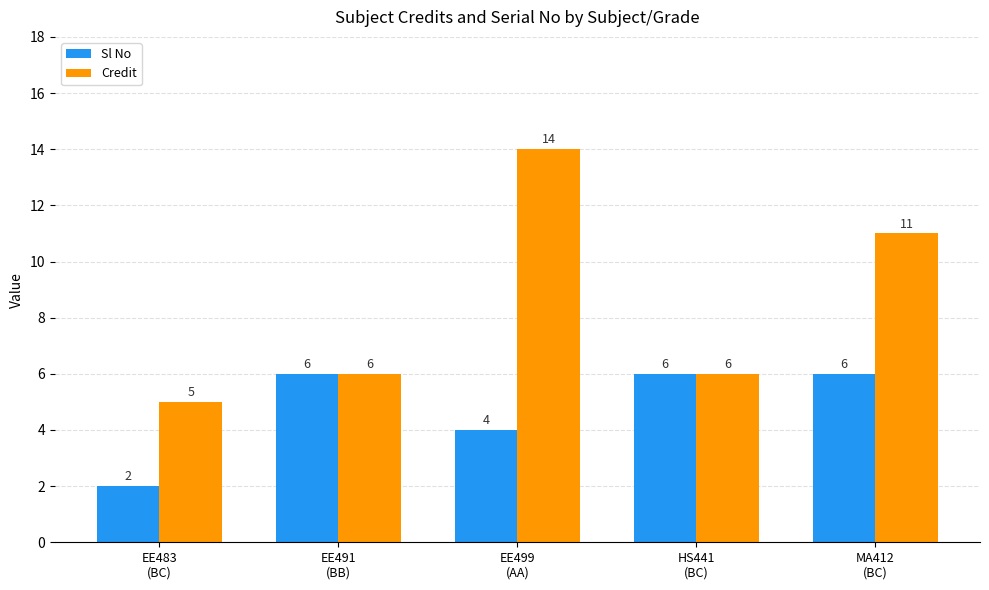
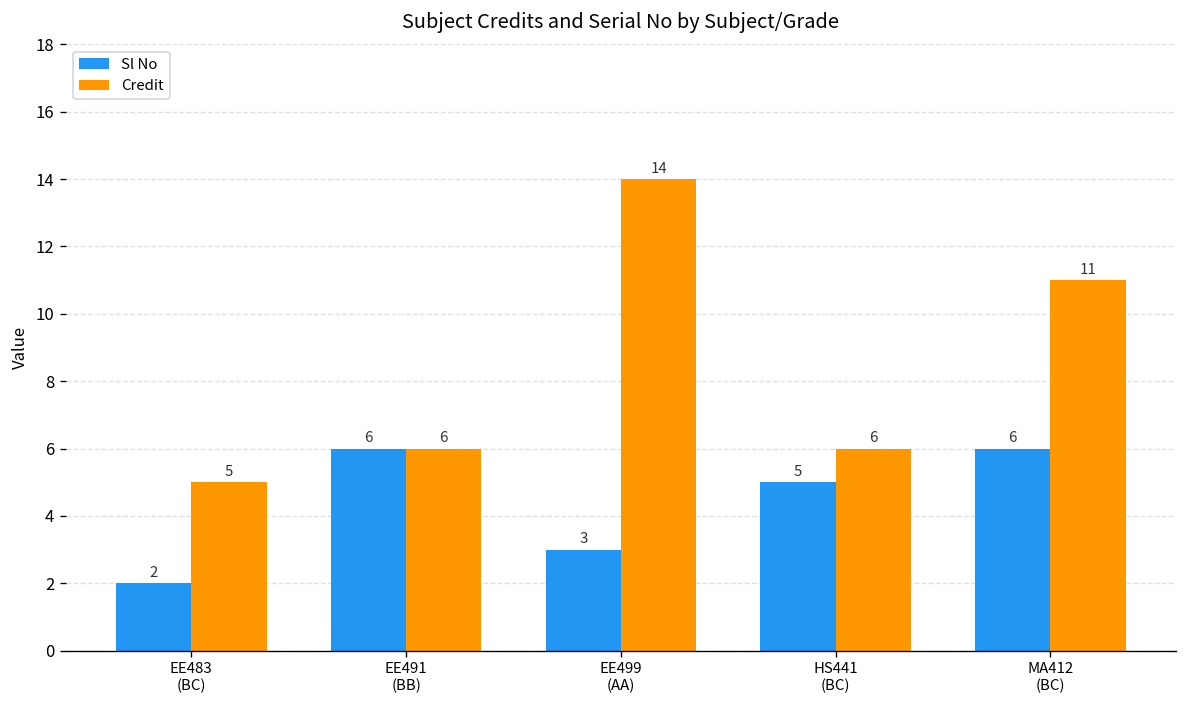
  {
    "Sl No": {
      "EE483 (BC)": 2,
      "EE491 (BB)": 6,
-     "EE499 (AA)": 4,
-     "HS441 (BC)": 6,
+     "EE499 (AA)": 3,
+     "HS441 (BC)": 5,
      "MA412 (BC)": 6
    },
    "Credit": {
      "EE483 (BC)": 5,
      "EE491 (BB)": 6,
      "EE499 (AA)": 14,
      "HS441 (BC)": 6,
      "MA412 (BC)": 11
    }
  }
